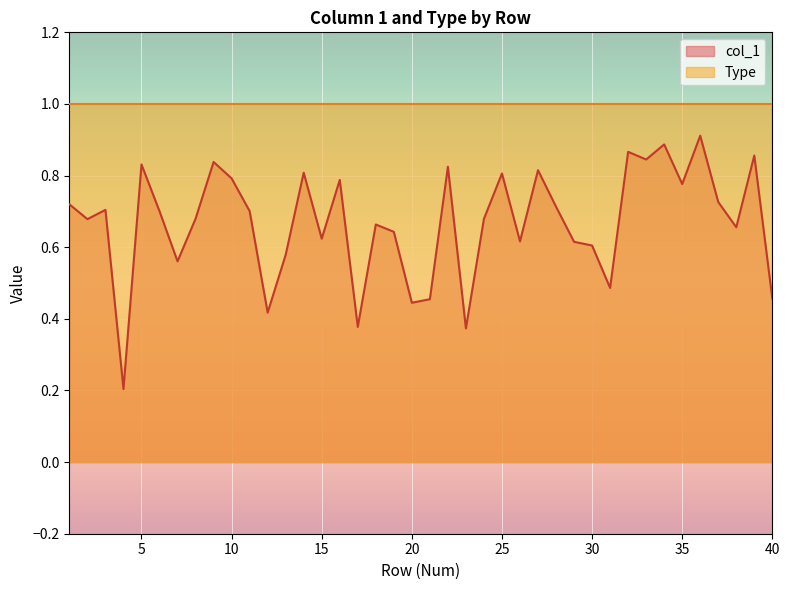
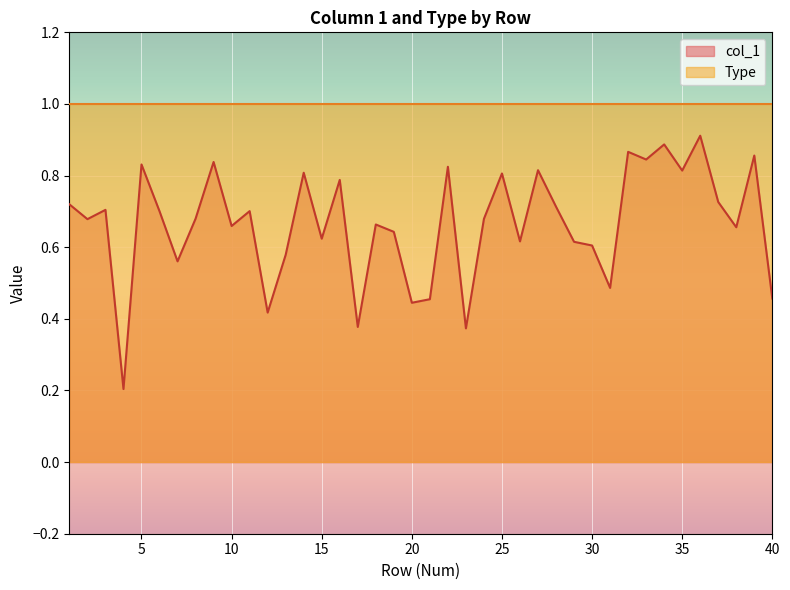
  {
    "col_1": {
      "5": 0.83,
-     "10": 0.79,
+     "10": 0.66,
      "15": 0.62,
      "20": 0.44,
      "25": 0.81,
      "30": 0.60,
-     "35": 0.78,
+     "35": 0.81,
      "40": 0.46
    },
    "Type": {
      "5": 1.00,
      "10": 1.00,
      "15": 1.00,
      "20": 1.00,
      "25": 1.00,
      "30": 1.00,
      "35": 1.00,
      "40": 1.00
    }
  }
